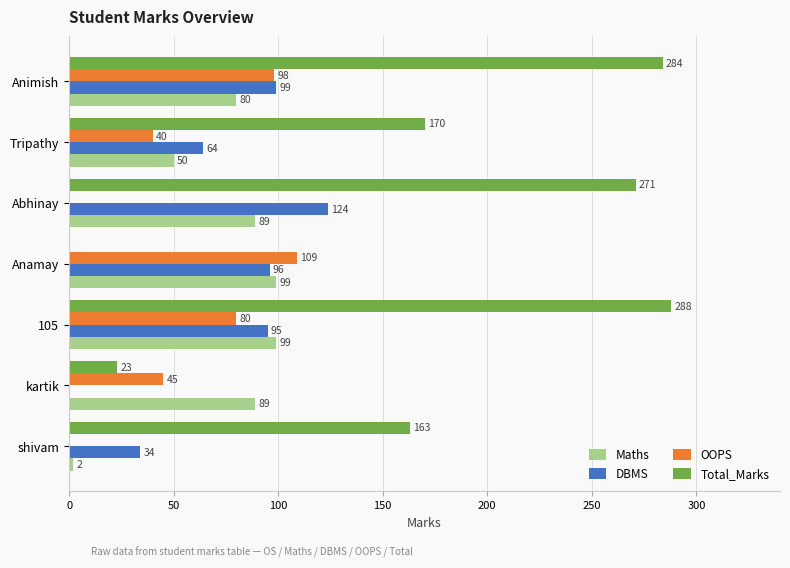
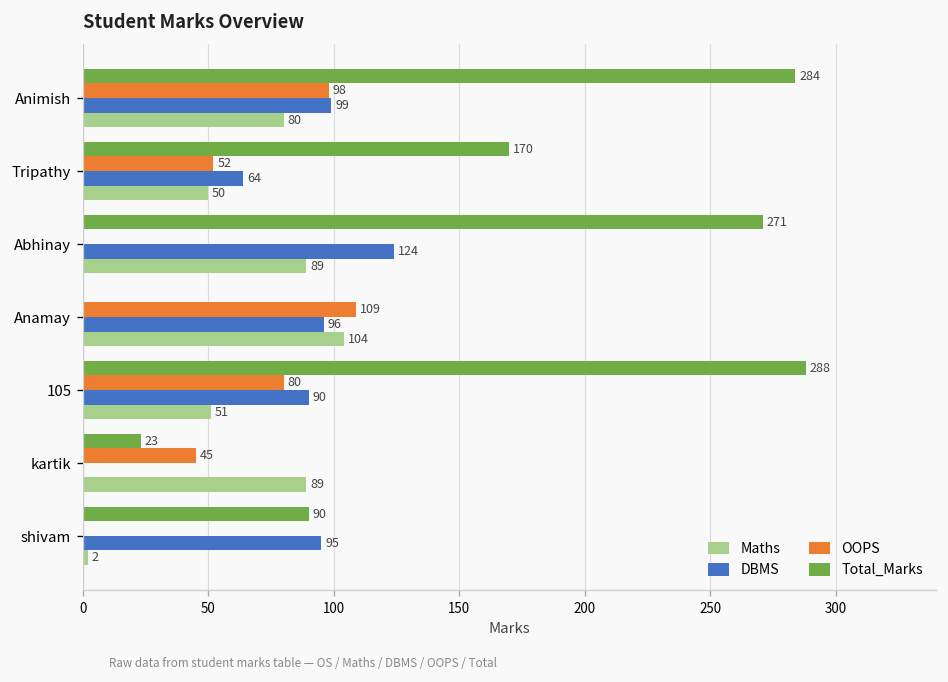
  {
    "Maths": {
      "Animish": 80,
      "Tripathy": 50,
      "Abhinay": 89,
-     "Anamay": 99,
-     "105": 99,
+     "Anamay": 104,
+     "105": 51,
      "kartik": 89,
      "shivam": 2
    },
    "DBMS": {
      "Animish": 99,
      "Tripathy": 64,
      "Abhinay": 124,
      "Anamay": 96,
-     "105": 95,
-     "shivam": 34
+     "105": 90,
+     "shivam": 95
    },
    "OOPS": {
      "Animish": 98,
-     "Tripathy": 40,
+     "Tripathy": 52,
      "Anamay": 109,
      "105": 80,
      "kartik": 45
    },
    "Total_Marks": {
      "Animish": 284,
      "Tripathy": 170,
      "Abhinay": 271,
      "105": 288,
      "kartik": 23,
-     "shivam": 163
+     "shivam": 90
    }
  }
